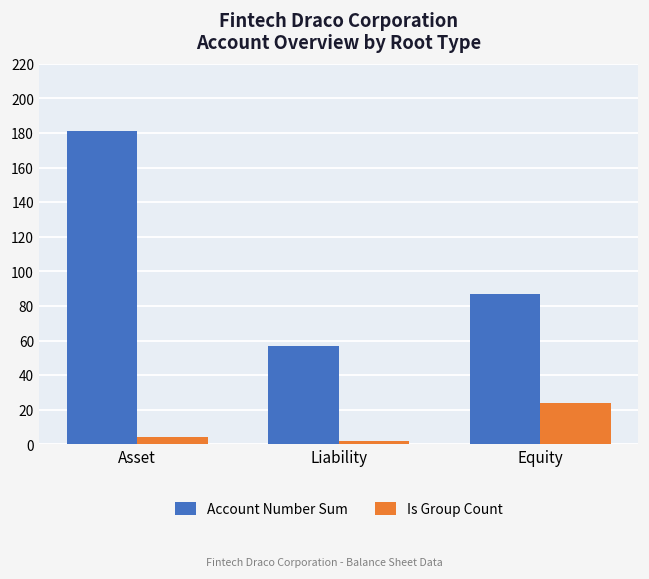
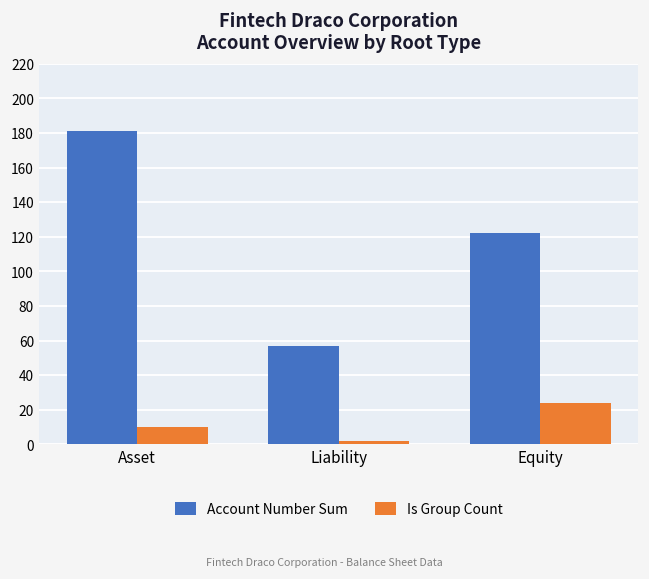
  {
    "Account Number Sum": {
      "Asset": 181,
      "Liability": 57,
-     "Equity": 87
+     "Equity": 122
    },
    "Is Group Count": {
-     "Asset": 4,
+     "Asset": 10,
      "Liability": 2,
      "Equity": 24
    }
  }
